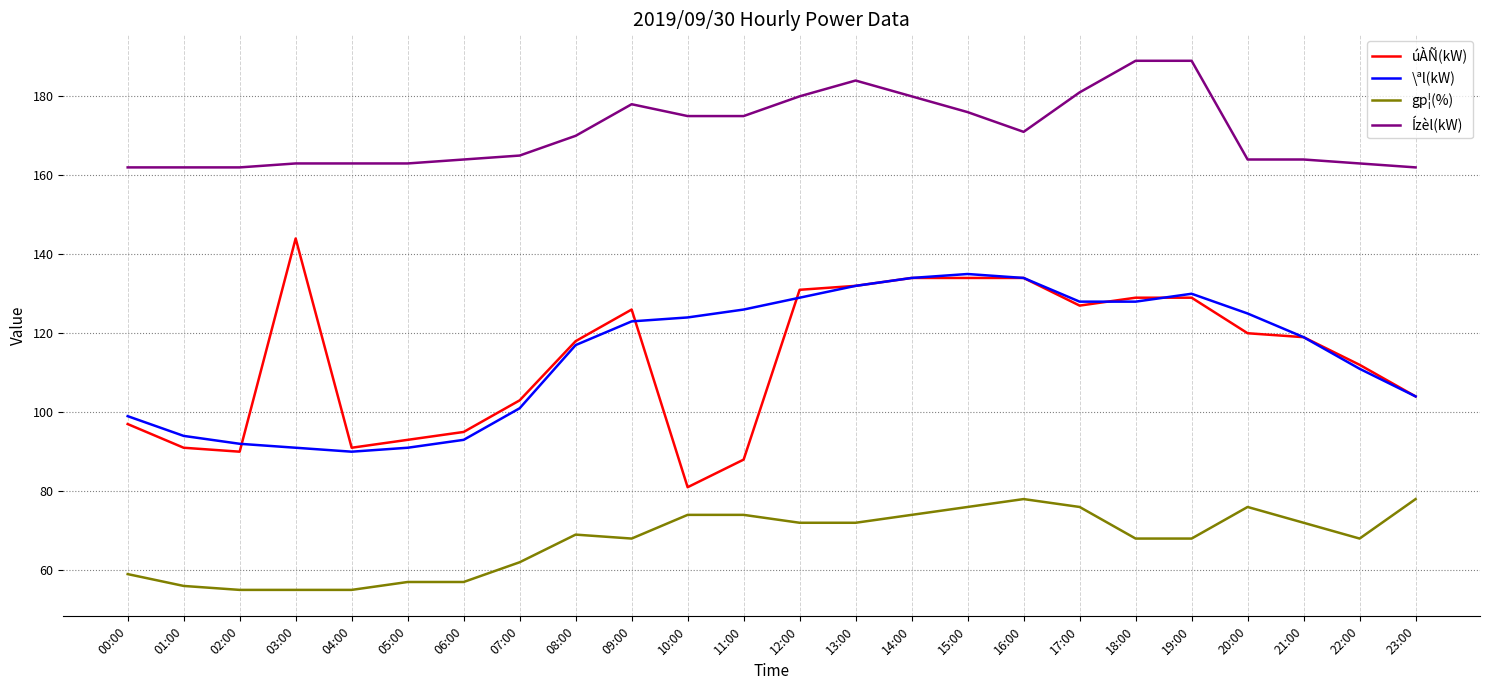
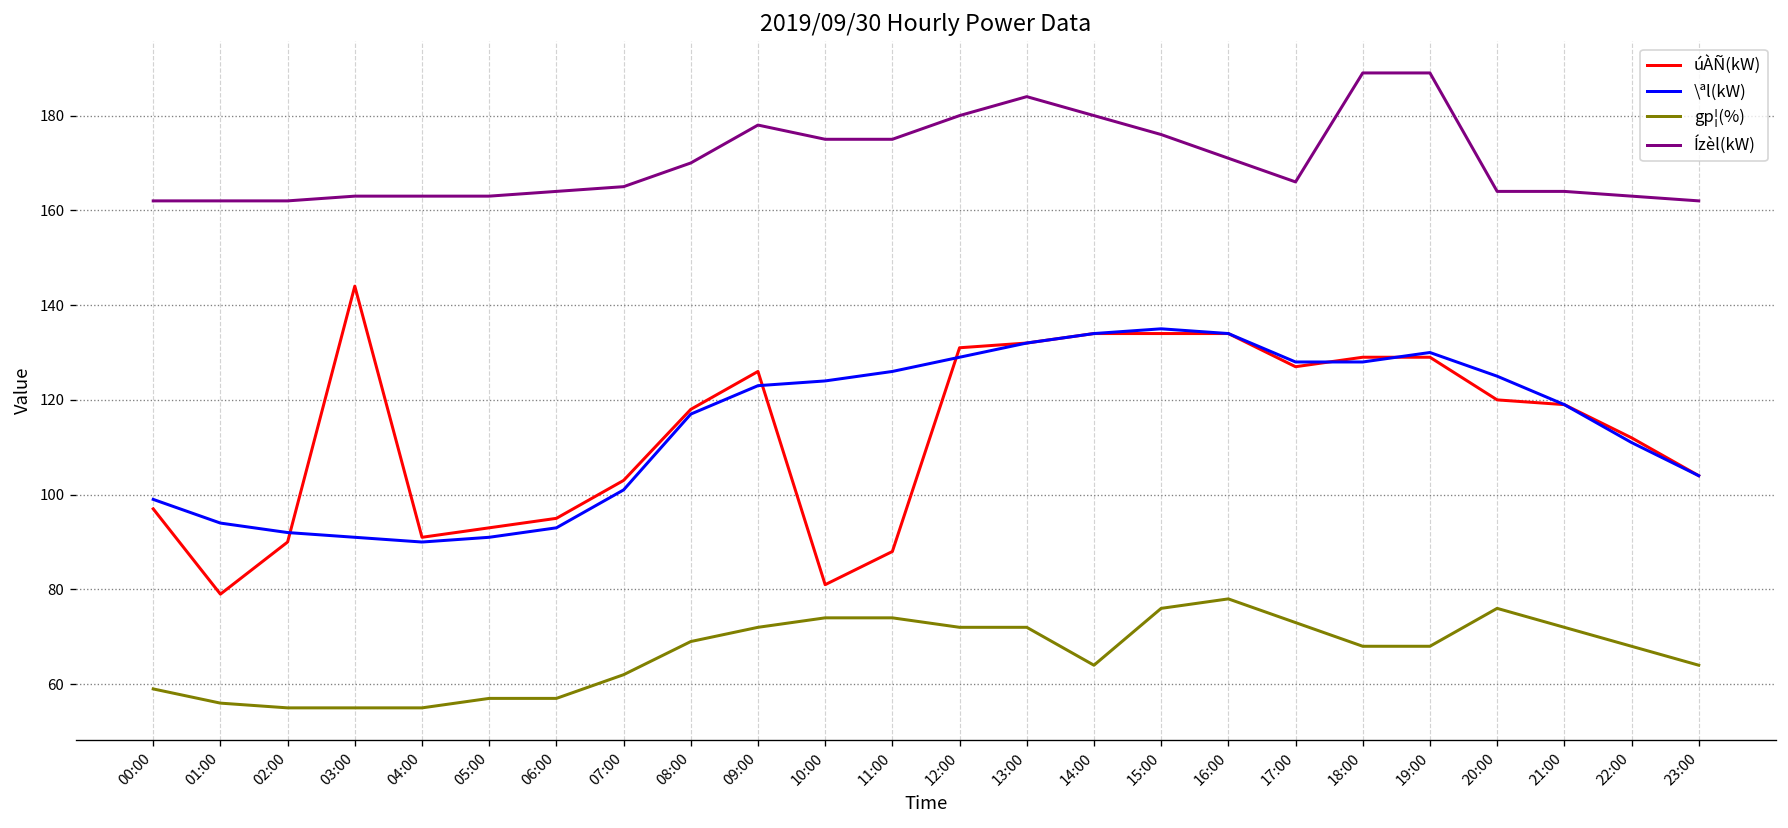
  {
    "úÀÑ(kW)": {
      "00:00": 97,
-     "01:00": 91,
+     "01:00": 79,
      "02:00": 90,
      "03:00": 144,
      "04:00": 91,
      "05:00": 93,
      "06:00": 95,
      "07:00": 103,
      "08:00": 118,
      "09:00": 126,
      "10:00": 81,
      "11:00": 88,
      "12:00": 131,
      "15:00": 134,
      "17:00": 127,
      "18:00": 129,
      "19:00": 129,
      "20:00": 120,
      "22:00": 112
    },
    "\\ªl(kW)": {
      "00:00": 99,
      "01:00": 94,
      "02:00": 92,
      "03:00": 91,
      "04:00": 90,
      "05:00": 91,
      "06:00": 93,
      "07:00": 101,
      "08:00": 117,
      "09:00": 123,
      "10:00": 124,
      "11:00": 126,
      "12:00": 129,
      "15:00": 135,
      "17:00": 128,
      "18:00": 128,
      "19:00": 130,
      "20:00": 125,
      "22:00": 111
    },
    "gp¦(%)": {
      "00:00": 59,
      "01:00": 56,
      "02:00": 55,
      "03:00": 55,
      "04:00": 55,
      "05:00": 57,
      "06:00": 57,
      "07:00": 62,
      "08:00": 69,
-     "09:00": 68,
+     "09:00": 72,
      "10:00": 74,
      "11:00": 74,
      "12:00": 72,
      "13:00": 72,
-     "14:00": 74,
+     "14:00": 64,
      "15:00": 76,
      "16:00": 78,
-     "17:00": 76,
+     "17:00": 73,
      "18:00": 68,
      "19:00": 68,
      "20:00": 76,
      "21:00": 72,
      "22:00": 68,
-     "23:00": 78
+     "23:00": 64
    },
    "Ízèl(kW)": {
      "00:00": 162,
      "01:00": 162,
      "02:00": 162,
      "03:00": 163,
      "04:00": 163,
      "05:00": 163,
      "06:00": 164,
      "07:00": 165,
      "08:00": 170,
      "09:00": 178,
      "10:00": 175,
      "11:00": 175,
      "12:00": 180,
      "13:00": 184,
      "14:00": 180,
      "15:00": 176,
      "16:00": 171,
-     "17:00": 181,
+     "17:00": 166,
      "18:00": 189,
      "19:00": 189,
      "20:00": 164,
      "21:00": 164,
      "22:00": 163,
      "23:00": 162
    }
  }
